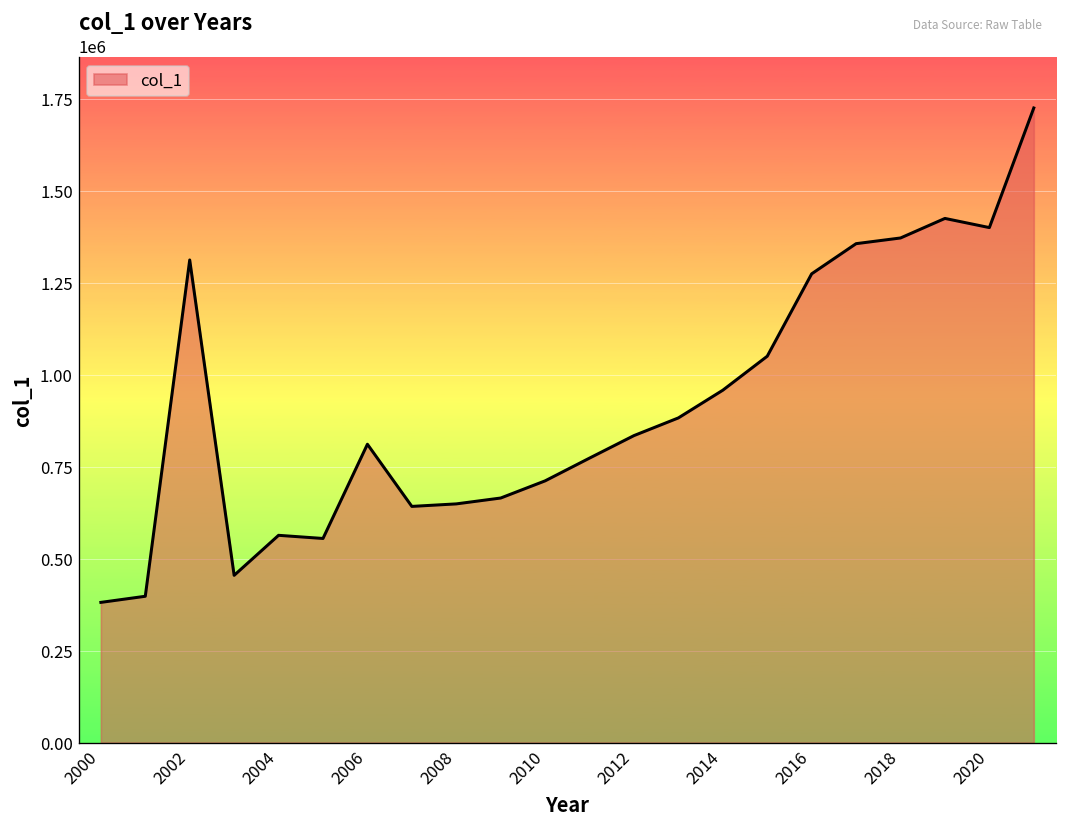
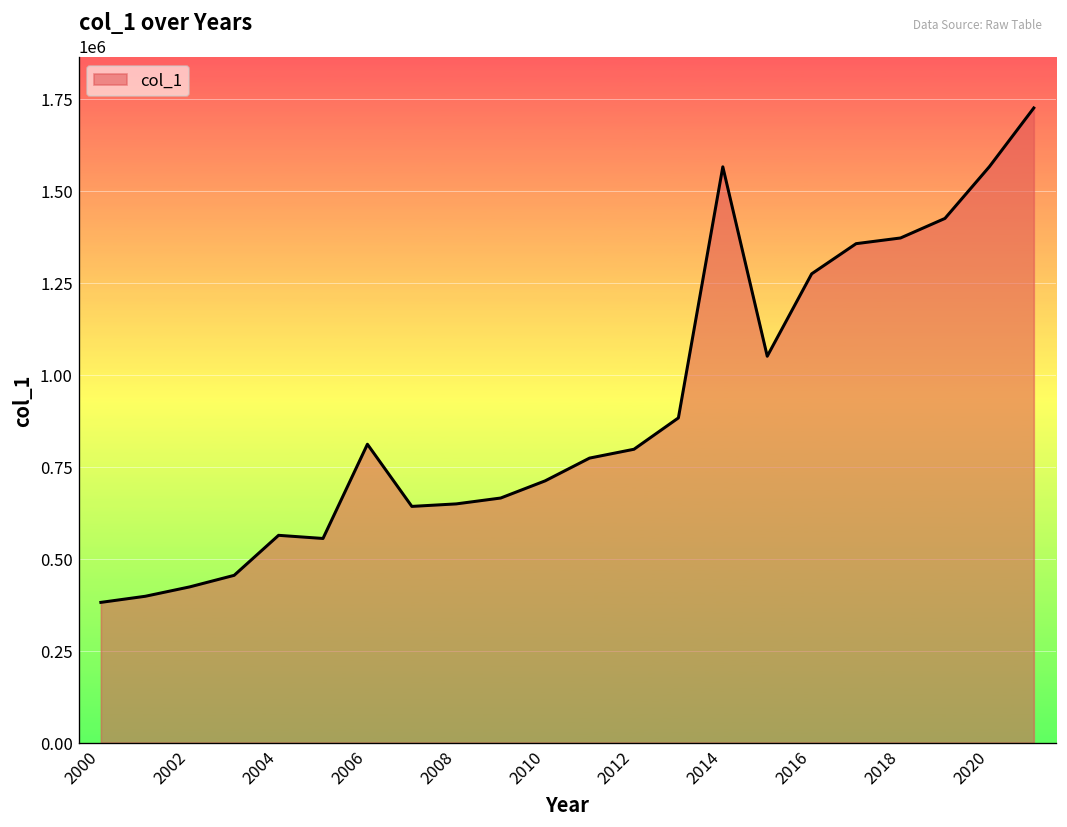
  {
    "2000": 380000,
-   "2002": 1310000,
+   "2002": 420000,
    "2004": 560000,
    "2006": 810000,
    "2008": 650000,
    "2010": 710000,
-   "2012": 830000,
-   "2014": 960000,
+   "2012": 800000,
+   "2014": 1570000,
    "2016": 1270000,
    "2018": 1370000,
-   "2020": 1400000
+   "2020": 1570000
  }
